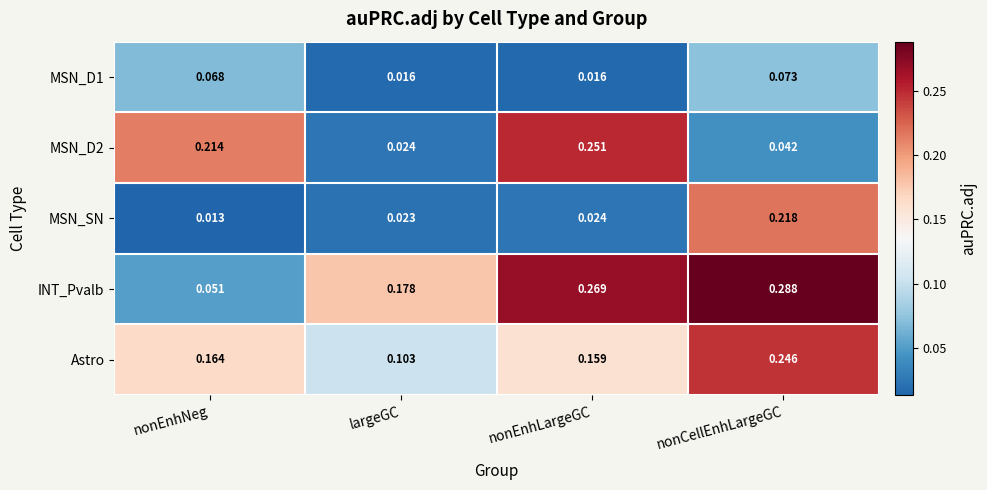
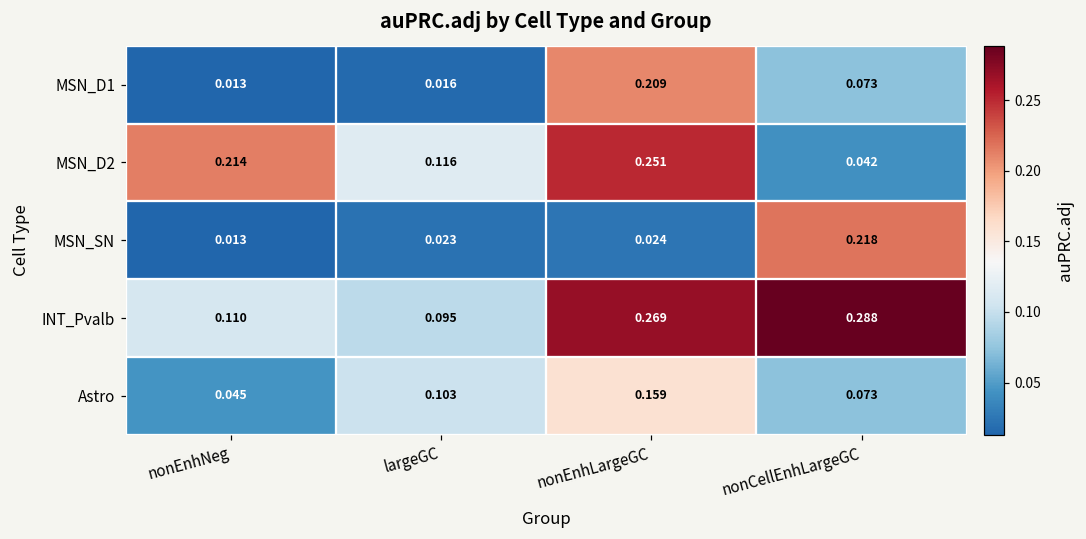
  {
    "MSN_D1": {
-     "nonEnhNeg": 0.068,
+     "nonEnhNeg": 0.013,
      "largeGC": 0.016,
-     "nonEnhLargeGC": 0.016,
+     "nonEnhLargeGC": 0.209,
      "nonCellEnhLargeGC": 0.073
    },
    "MSN_D2": {
      "nonEnhNeg": 0.214,
-     "largeGC": 0.024,
+     "largeGC": 0.116,
      "nonEnhLargeGC": 0.251,
      "nonCellEnhLargeGC": 0.042
    },
    "MSN_SN": {
      "nonEnhNeg": 0.013,
      "largeGC": 0.023,
      "nonEnhLargeGC": 0.024,
      "nonCellEnhLargeGC": 0.218
    },
    "INT_Pvalb": {
-     "nonEnhNeg": 0.051,
-     "largeGC": 0.178,
+     "nonEnhNeg": 0.110,
+     "largeGC": 0.095,
      "nonEnhLargeGC": 0.269,
      "nonCellEnhLargeGC": 0.288
    },
    "Astro": {
-     "nonEnhNeg": 0.164,
+     "nonEnhNeg": 0.045,
      "largeGC": 0.103,
      "nonEnhLargeGC": 0.159,
-     "nonCellEnhLargeGC": 0.246
+     "nonCellEnhLargeGC": 0.073
    }
  }
